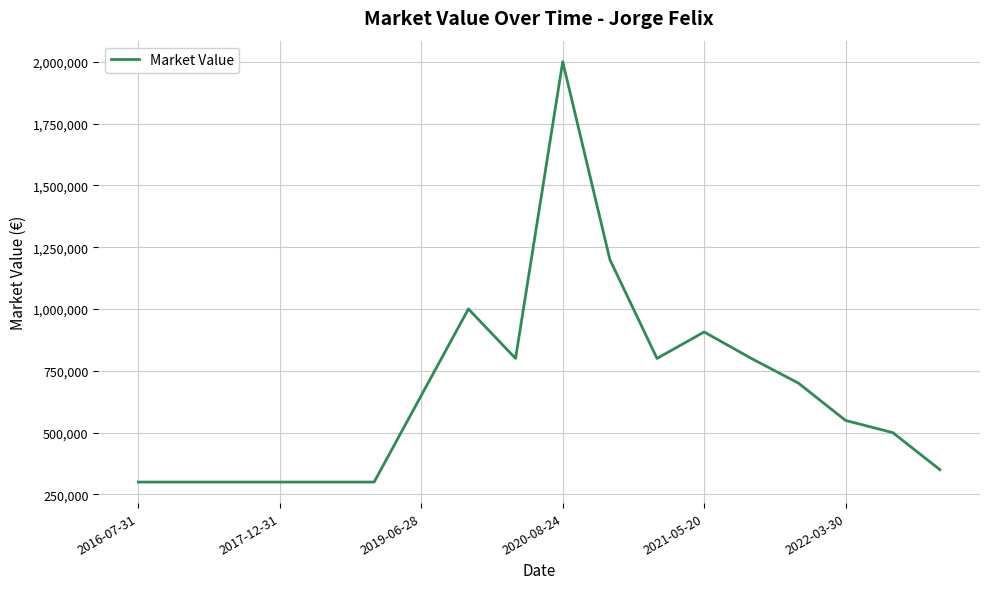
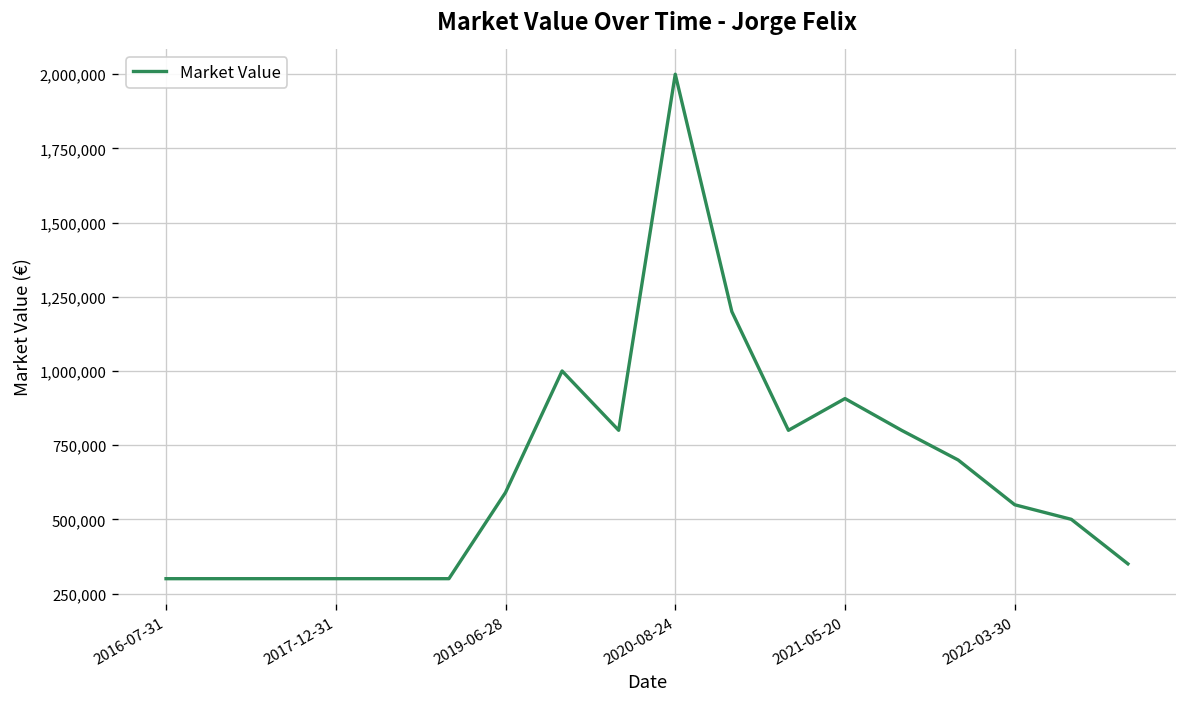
  {
    "2016-07-31": "300,000",
    "2017-12-31": "300,000",
-   "2019-06-28": "650,000",
+   "2019-06-28": "590,000",
    "2020-08-24": "2,000,000",
    "2021-05-20": "910,000",
    "2022-03-30": "550,000"
  }
